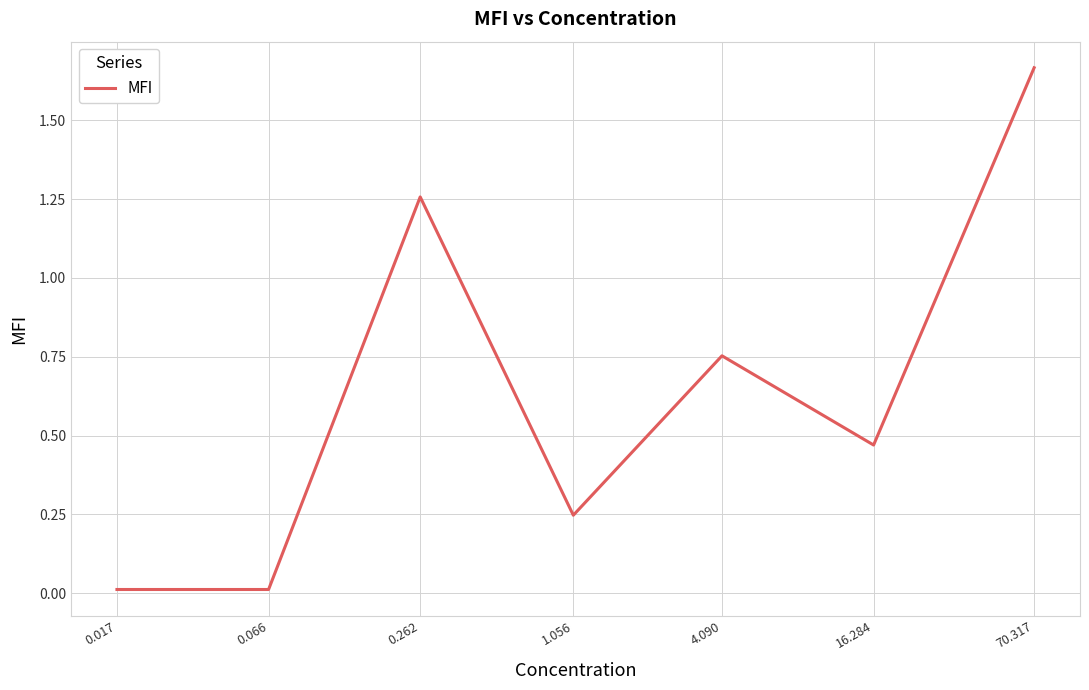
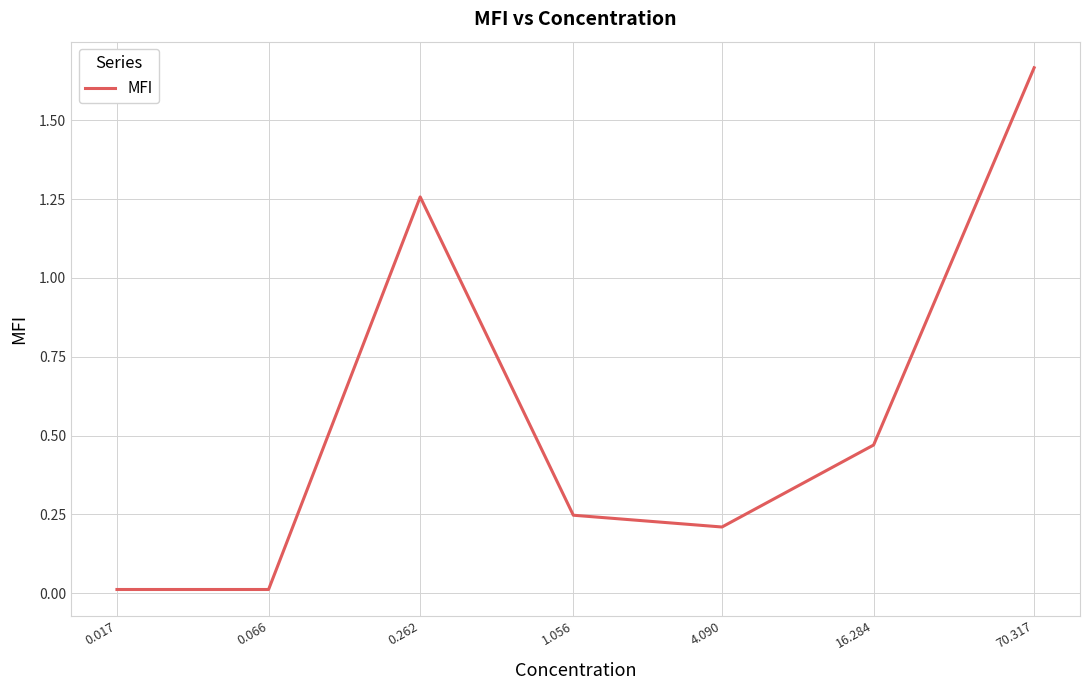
  {
    "0.017": 0.01,
    "0.066": 0.01,
    "0.262": 1.26,
    "1.056": 0.25,
-   "4.090": 0.75,
+   "4.090": 0.21,
    "16.284": 0.47,
    "70.317": 1.67
  }
